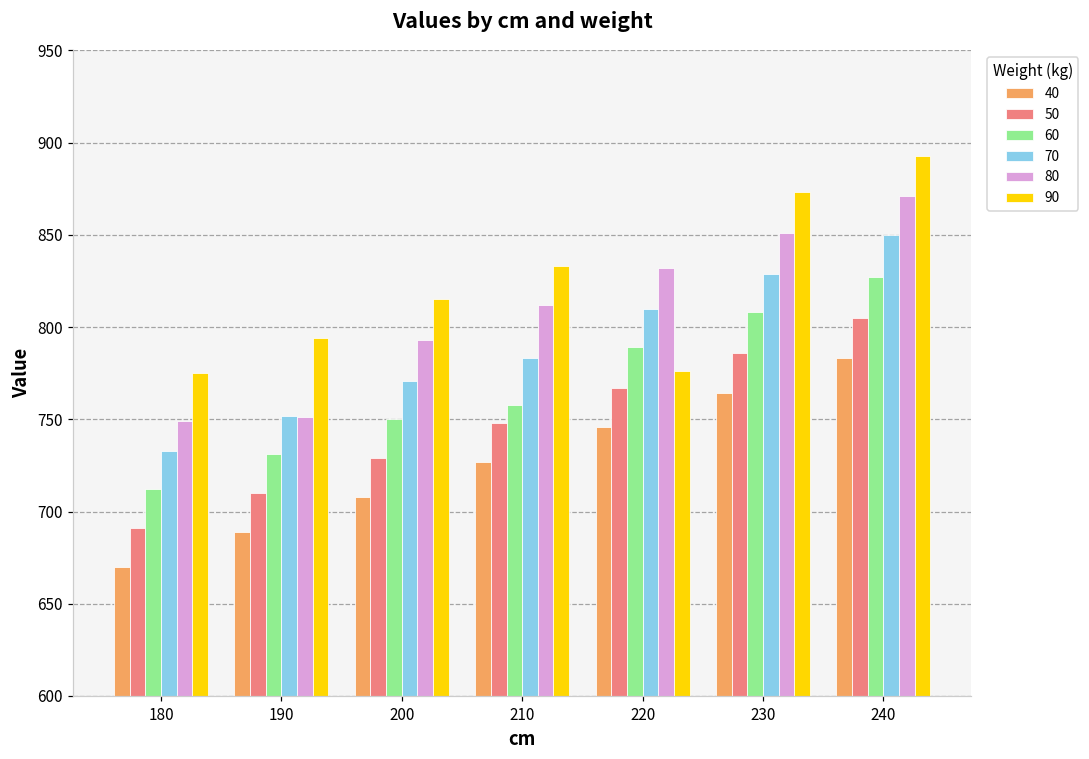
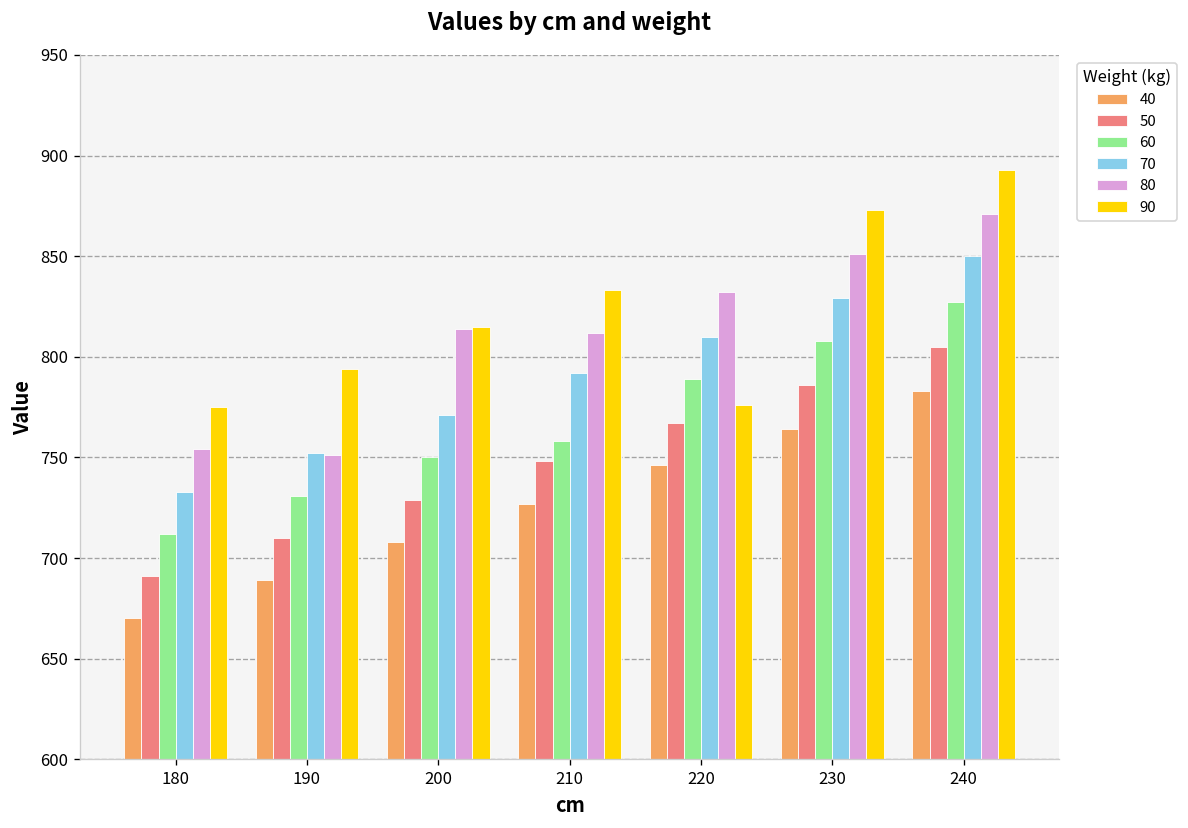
  {
    "60": {
      "180": 712,
      "190": 731,
      "200": 750,
      "210": 758,
      "220": 789,
      "230": 808,
      "240": 827
    },
    "70": {
      "180": 733,
      "190": 752,
      "200": 771,
-     "210": 783,
+     "210": 792,
      "220": 810,
      "230": 829,
      "240": 850
    },
    "80": {
-     "180": 749,
+     "180": 754,
      "190": 751,
-     "200": 793,
+     "200": 814,
      "210": 812,
      "220": 832,
      "230": 851,
      "240": 871
    },
    "90": {
      "180": 775,
      "190": 794,
      "200": 815,
      "210": 833,
      "220": 776,
      "230": 873,
      "240": 893
    }
  }
